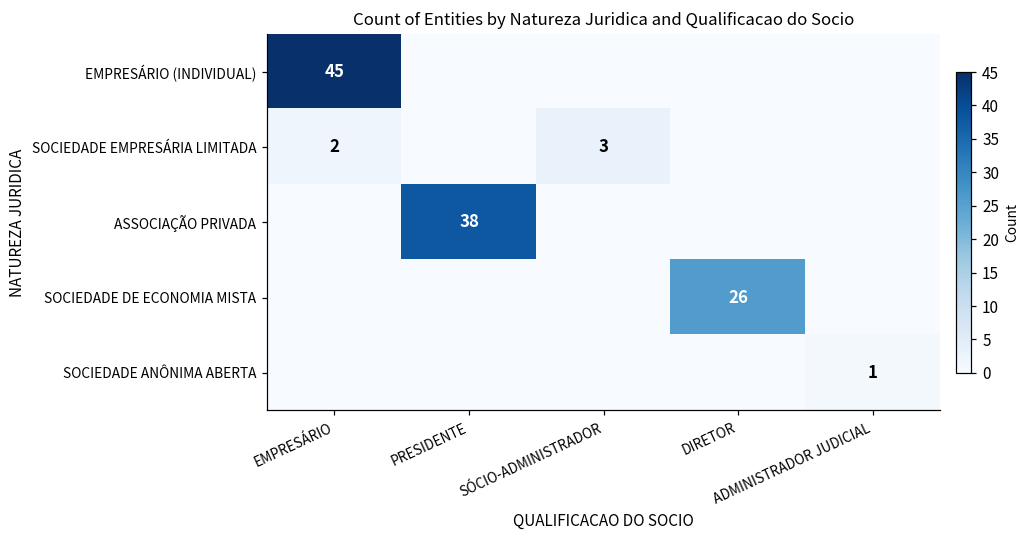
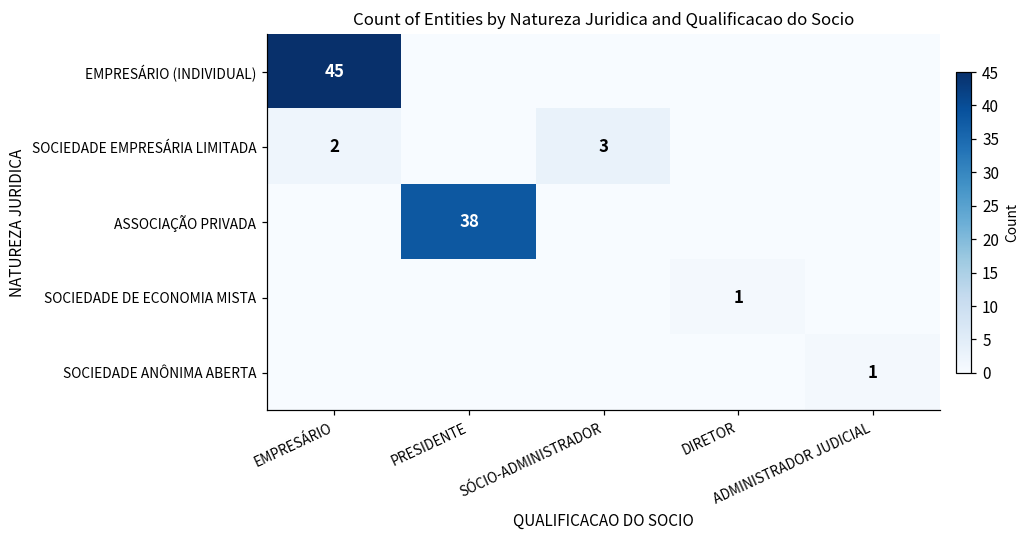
  {
    "EMPRESÁRIO (INDIVIDUAL)": {
      "EMPRESÁRIO": 45
    },
    "SOCIEDADE EMPRESÁRIA LIMITADA": {
      "EMPRESÁRIO": 2,
      "SÓCIO-ADMINISTRADOR": 3
    },
    "ASSOCIAÇÃO PRIVADA": {
      "PRESIDENTE": 38
    },
    "SOCIEDADE DE ECONOMIA MISTA": {
-     "DIRETOR": 26
+     "DIRETOR": 1
    },
    "SOCIEDADE ANÔNIMA ABERTA": {
      "ADMINISTRADOR JUDICIAL": 1
    }
  }
